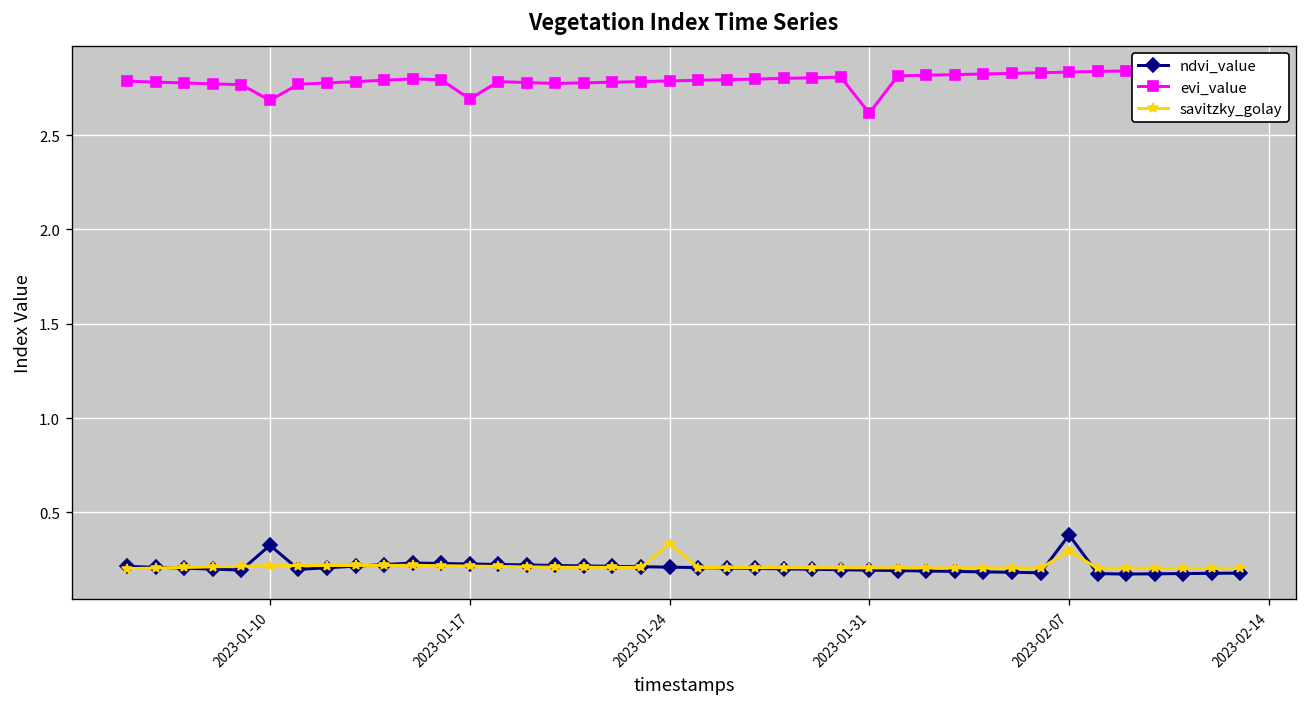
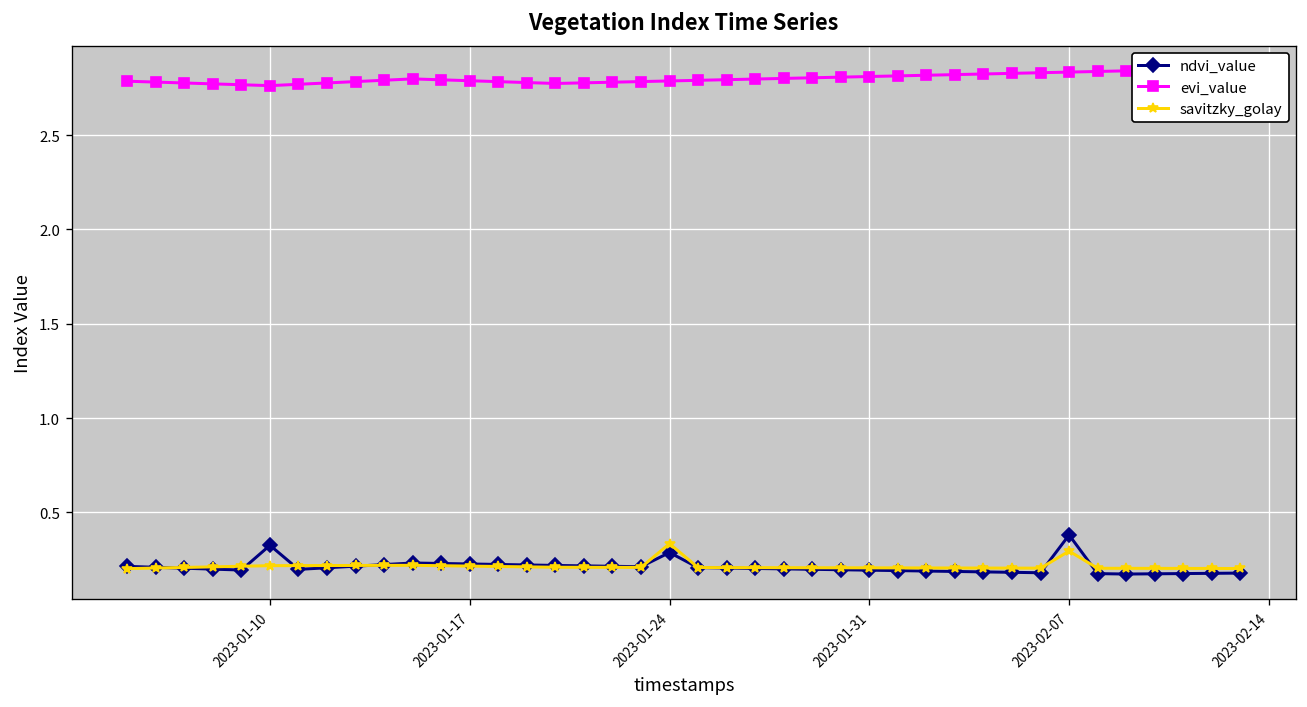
  {
    "ndvi_value": {
      "2023-01-10": 0.33,
-     "2023-01-24": 0.21,
+     "2023-01-24": 0.29,
      "2023-02-07": 0.38
    },
    "evi_value": {
-     "2023-01-10": 2.68,
-     "2023-01-17": 2.69,
+     "2023-01-10": 2.76,
+     "2023-01-17": 2.79,
      "2023-01-24": 2.79,
-     "2023-01-31": 2.62,
+     "2023-01-31": 2.81,
      "2023-02-07": 2.83
    },
    "savitzky_golay": {
      "2023-01-10": 0.22,
      "2023-01-24": 0.33,
      "2023-02-07": 0.29
    }
  }
